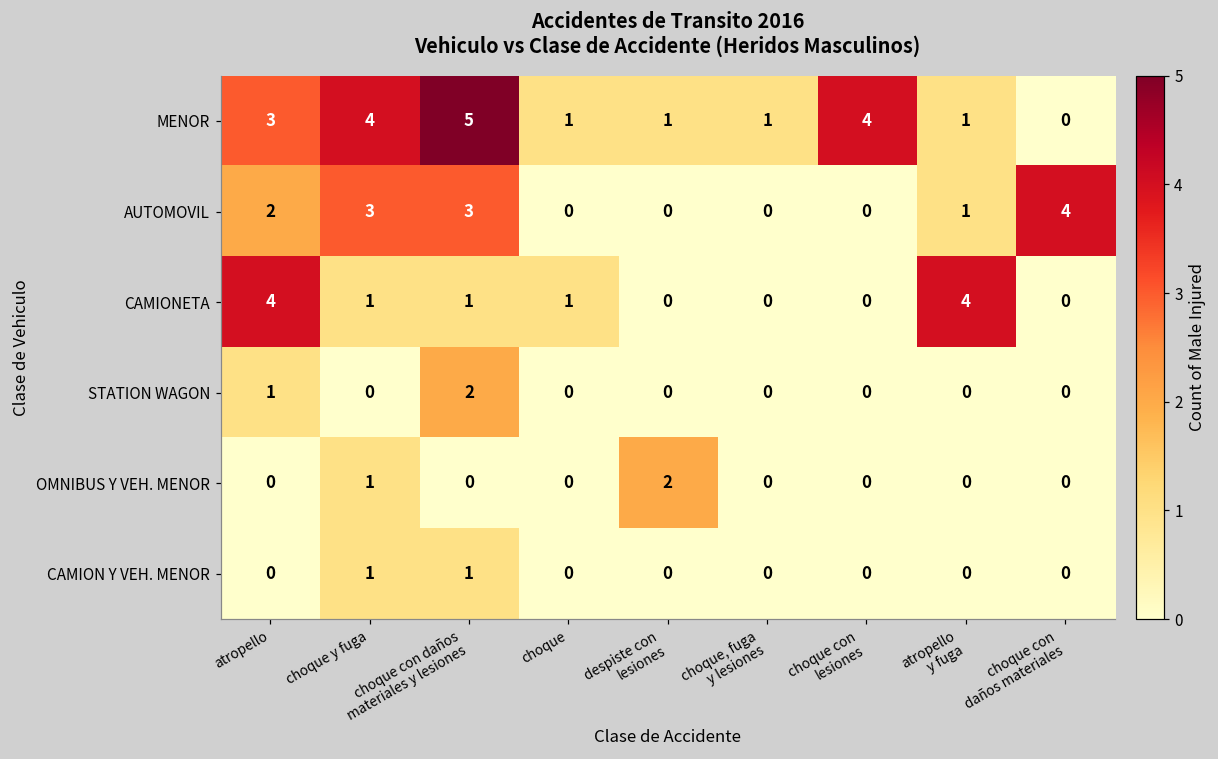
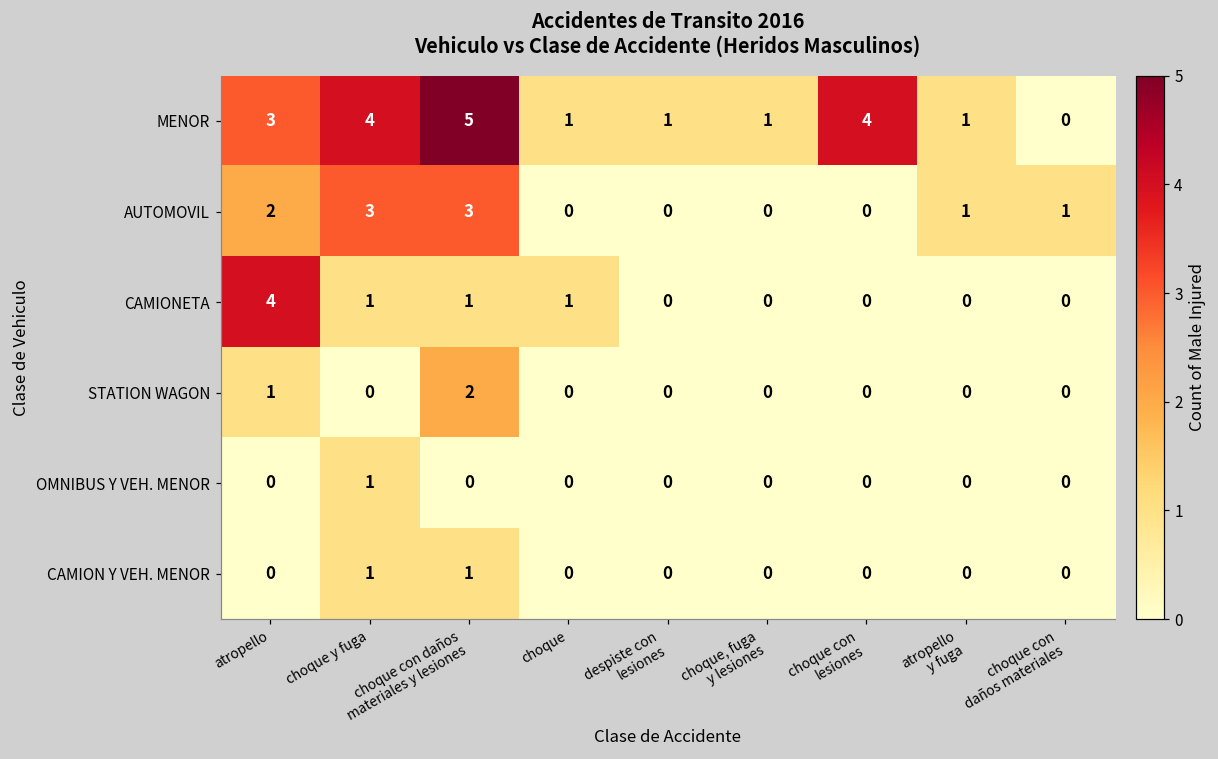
  {
    "MENOR": {
      "atropello": 3,
      "choque y fuga": 4,
      "choque con daños materiales y lesiones": 5,
      "choque": 1,
      "despiste con lesiones": 1,
      "choque, fuga y lesiones": 1,
      "choque con lesiones": 4,
      "atropello y fuga": 1,
      "choque con daños materiales": 0
    },
    "AUTOMOVIL": {
      "atropello": 2,
      "choque y fuga": 3,
      "choque con daños materiales y lesiones": 3,
      "choque": 0,
      "despiste con lesiones": 0,
      "choque, fuga y lesiones": 0,
      "choque con lesiones": 0,
      "atropello y fuga": 1,
-     "choque con daños materiales": 4
+     "choque con daños materiales": 1
    },
    "CAMIONETA": {
      "atropello": 4,
      "choque y fuga": 1,
      "choque con daños materiales y lesiones": 1,
      "choque": 1,
      "despiste con lesiones": 0,
      "choque, fuga y lesiones": 0,
      "choque con lesiones": 0,
-     "atropello y fuga": 4,
+     "atropello y fuga": 0,
      "choque con daños materiales": 0
    },
    "STATION WAGON": {
      "atropello": 1,
      "choque y fuga": 0,
      "choque con daños materiales y lesiones": 2,
      "choque": 0,
      "despiste con lesiones": 0,
      "choque, fuga y lesiones": 0,
      "choque con lesiones": 0,
      "atropello y fuga": 0,
      "choque con daños materiales": 0
    },
    "OMNIBUS Y VEH. MENOR": {
      "atropello": 0,
      "choque y fuga": 1,
      "choque con daños materiales y lesiones": 0,
      "choque": 0,
-     "despiste con lesiones": 2,
+     "despiste con lesiones": 0,
      "choque, fuga y lesiones": 0,
      "choque con lesiones": 0,
      "atropello y fuga": 0,
      "choque con daños materiales": 0
    },
    "CAMION Y VEH. MENOR": {
      "atropello": 0,
      "choque y fuga": 1,
      "choque con daños materiales y lesiones": 1,
      "choque": 0,
      "despiste con lesiones": 0,
      "choque, fuga y lesiones": 0,
      "choque con lesiones": 0,
      "atropello y fuga": 0,
      "choque con daños materiales": 0
    }
  }
